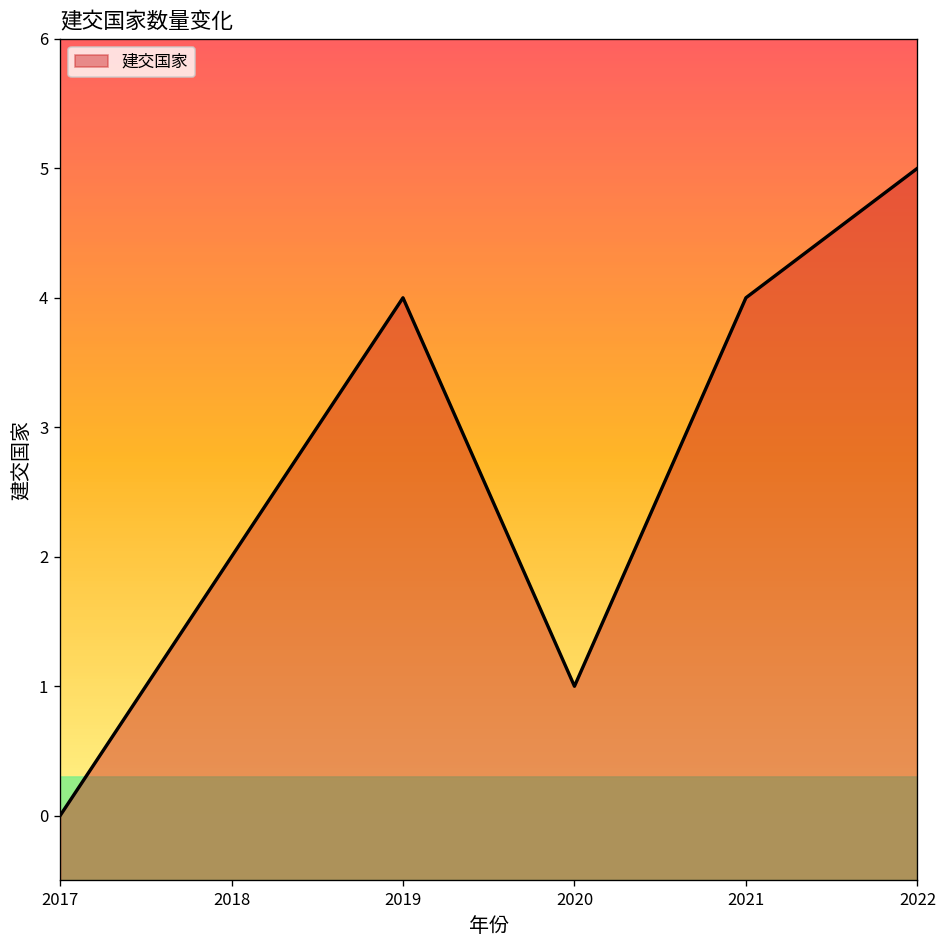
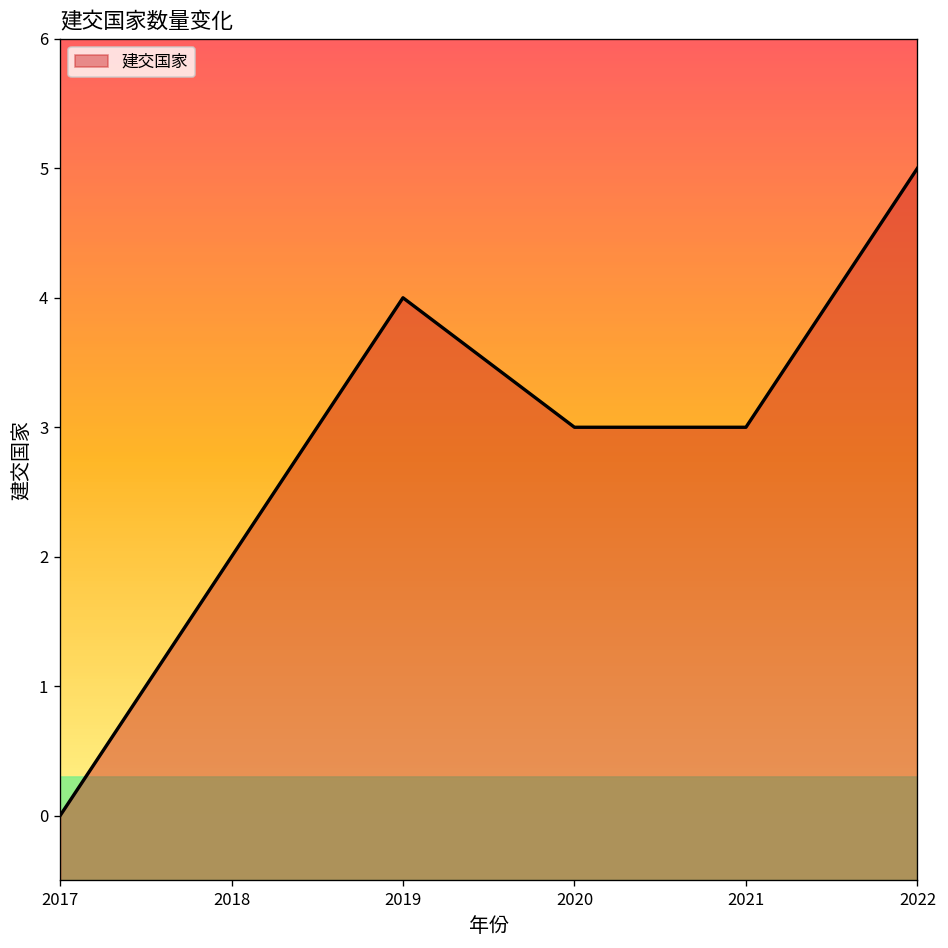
  {
    "2018": 2,
    "2019": 4,
-   "2020": 1,
-   "2021": 4,
+   "2020": 3,
+   "2021": 3,
    "2022": 5
  }
